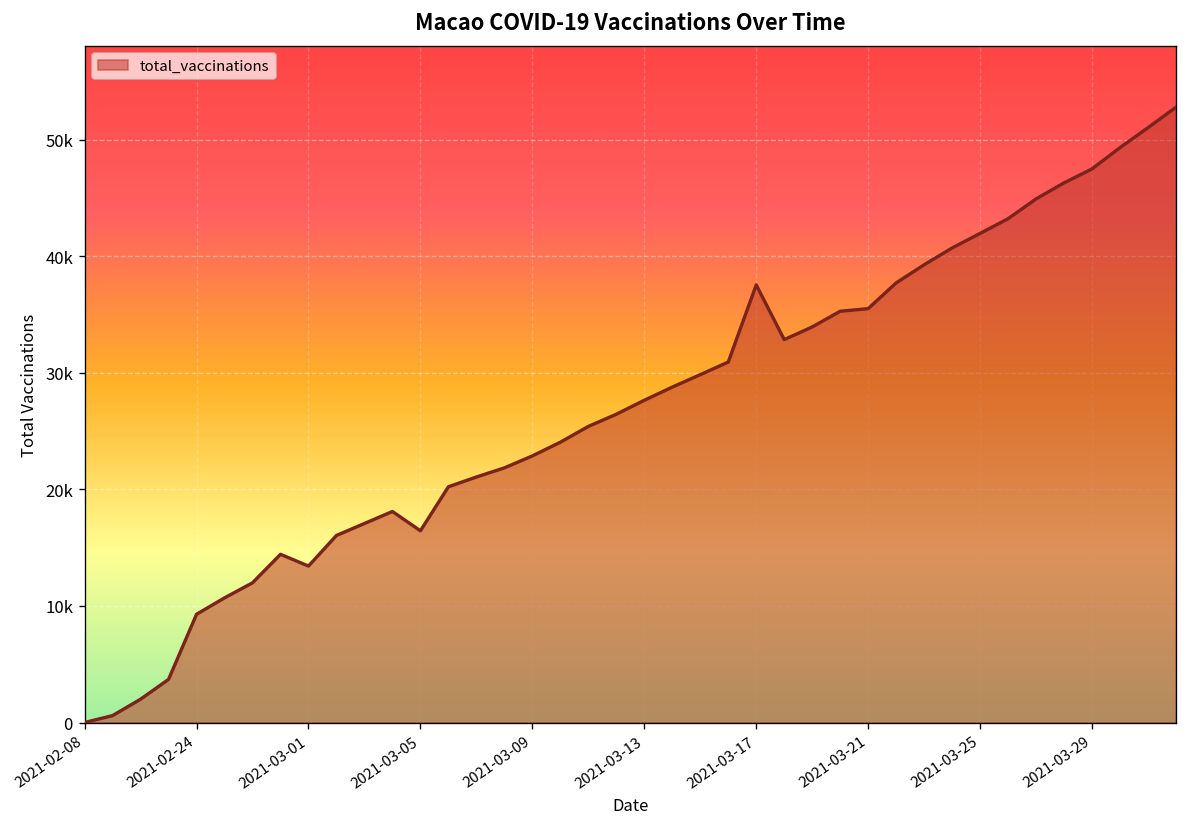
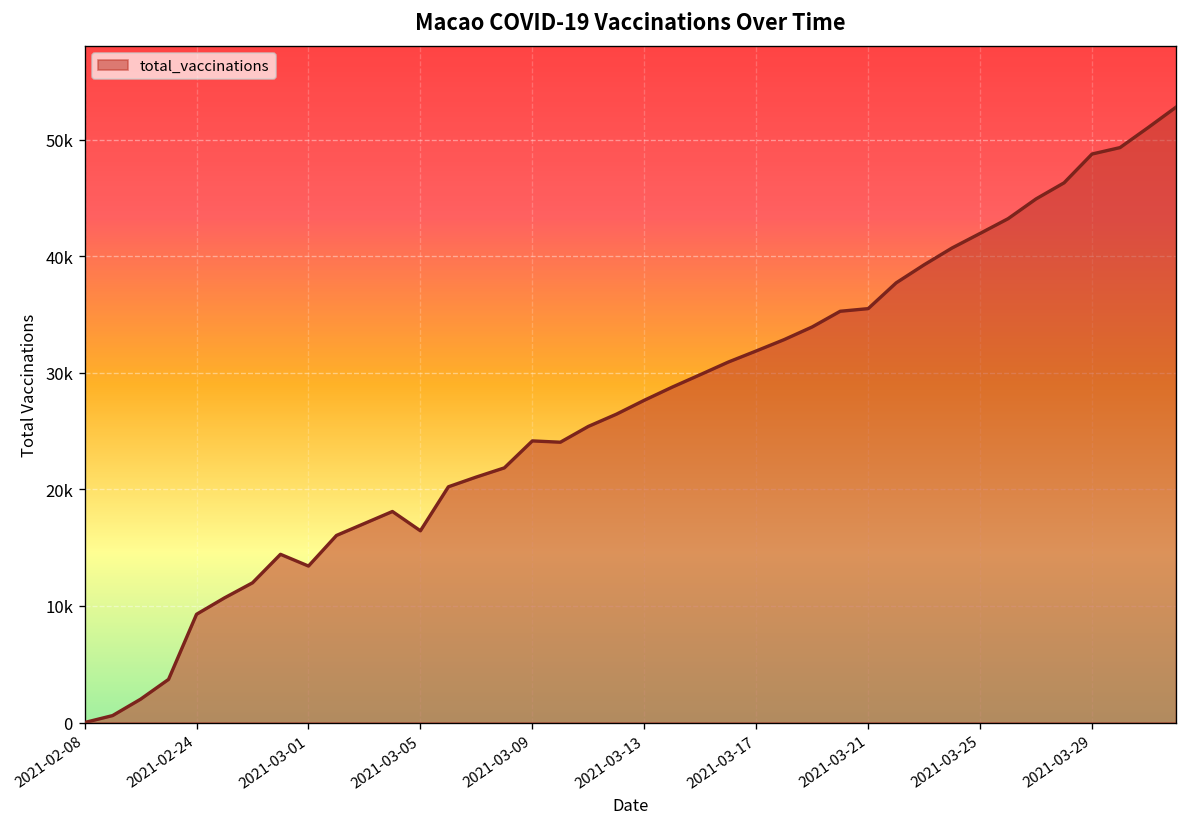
  {
    "2021-02-08": 0,
    "2021-02-24": 9000,
    "2021-03-01": 13000,
    "2021-03-05": 16000,
-   "2021-03-09": 23000,
+   "2021-03-09": 24000,
    "2021-03-13": 28000,
-   "2021-03-17": 38000,
+   "2021-03-17": 32000,
    "2021-03-21": 35000,
    "2021-03-25": 42000,
-   "2021-03-29": 47000
+   "2021-03-29": 49000
  }
